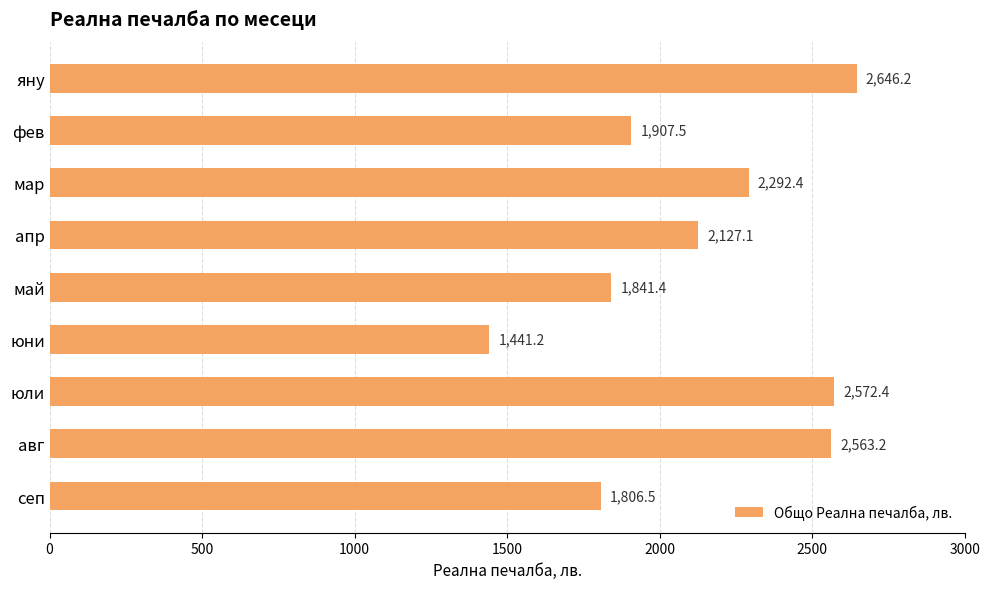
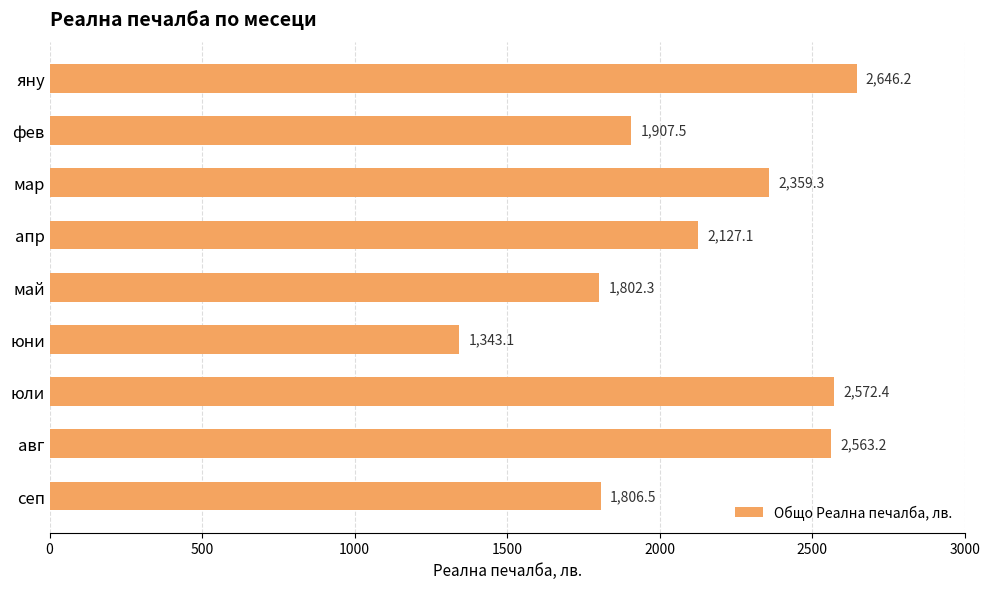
  {
    "яну": "2,646.2",
    "фев": "1,907.5",
-   "мар": "2,292.4",
+   "мар": "2,359.3",
    "апр": "2,127.1",
-   "май": "1,841.4",
-   "юни": "1,441.2",
+   "май": "1,802.3",
+   "юни": "1,343.1",
    "юли": "2,572.4",
    "авг": "2,563.2",
    "сеп": "1,806.5"
  }
